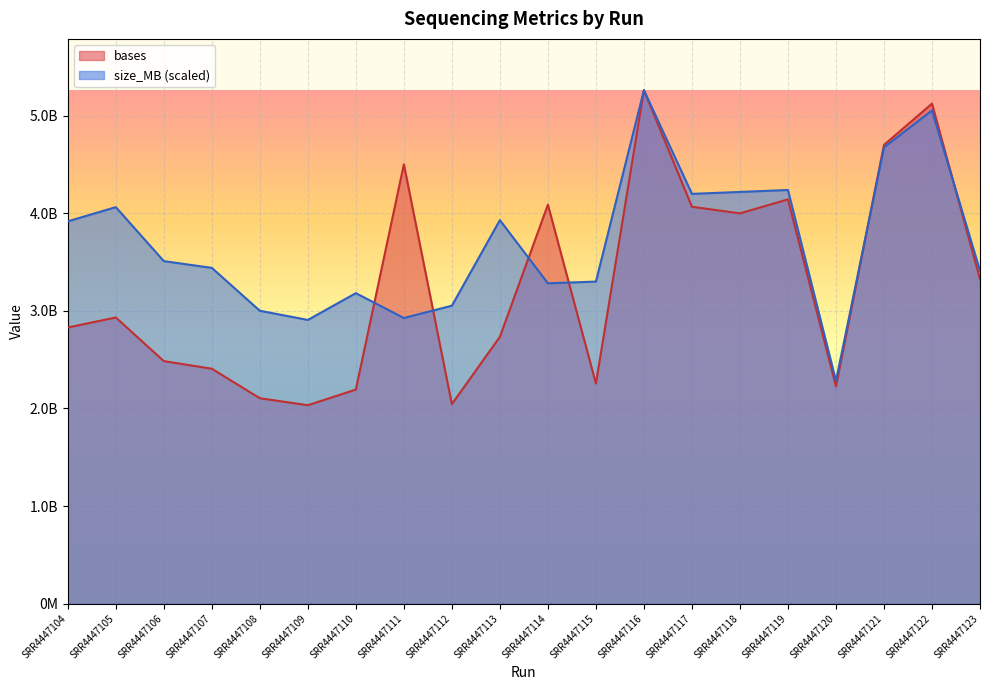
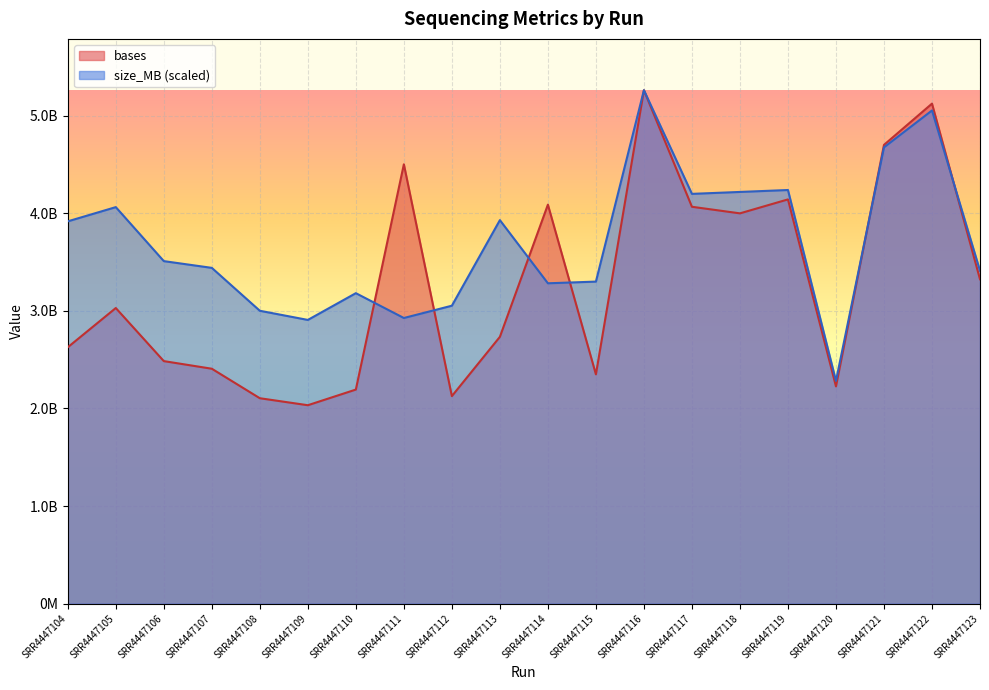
  {
    "bases": {
-     "SRR4447104": 2800000000,
-     "SRR4447105": 2900000000,
+     "SRR4447104": 2600000000,
+     "SRR4447105": 3000000000,
      "SRR4447106": 2500000000,
      "SRR4447107": 2400000000,
      "SRR4447108": 2100000000,
      "SRR4447109": 2000000000,
      "SRR4447110": 2200000000,
      "SRR4447111": 4500000000,
-     "SRR4447112": 2000000000,
+     "SRR4447112": 2100000000,
      "SRR4447113": 2700000000,
      "SRR4447114": 4100000000,
-     "SRR4447115": 2260000000,
+     "SRR4447115": 2350000000,
      "SRR4447117": 4100000000,
      "SRR4447118": 4000000000,
      "SRR4447119": 4100000000,
      "SRR4447120": 2200000000,
      "SRR4447122": 5100000000,
      "SRR4447123": 3300000000
    },
    "size_MB (scaled)": {
      "SRR4447104": 3900000000,
      "SRR4447105": 4100000000,
      "SRR4447106": 3500000000,
      "SRR4447107": 3400000000,
      "SRR4447108": 3000000000,
      "SRR4447109": 2900000000,
      "SRR4447110": 3200000000,
      "SRR4447111": 2900000000,
      "SRR4447112": 3100000000,
      "SRR4447113": 3900000000,
      "SRR4447114": 3300000000,
      "SRR4447115": 3300000000,
      "SRR4447117": 4200000000,
      "SRR4447118": 4200000000,
      "SRR4447119": 4200000000,
      "SRR4447120": 2300000000,
      "SRR4447122": 5100000000,
      "SRR4447123": 3400000000
    }
  }
